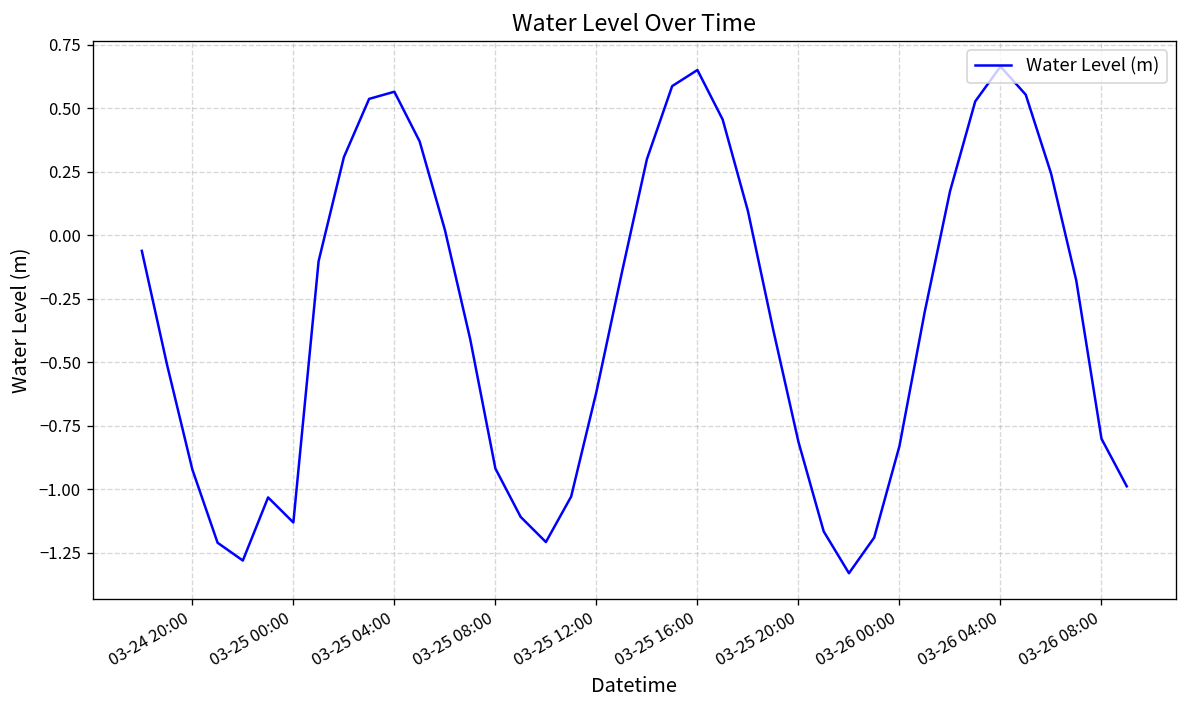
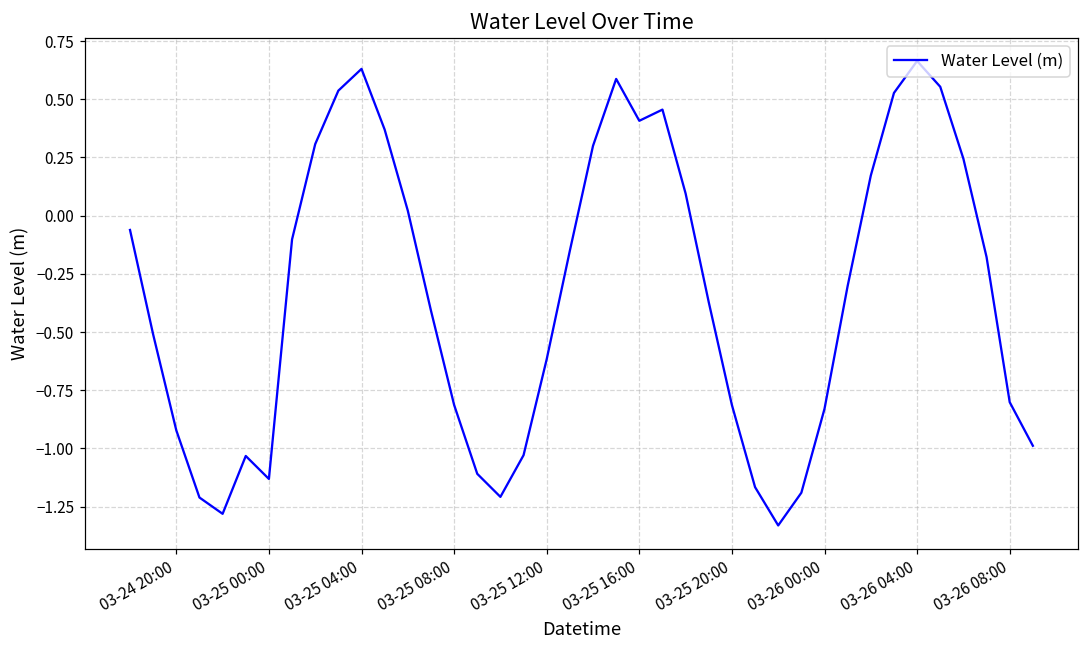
  {
    "03-24 20:00": -0.92,
    "03-25 00:00": -1.13,
-   "03-25 04:00": 0.57,
-   "03-25 08:00": -0.92,
+   "03-25 04:00": 0.63,
+   "03-25 08:00": -0.81,
    "03-25 12:00": -0.62,
-   "03-25 16:00": 0.65,
+   "03-25 16:00": 0.41,
    "03-25 20:00": -0.81,
    "03-26 00:00": -0.83,
    "03-26 08:00": -0.80
  }
